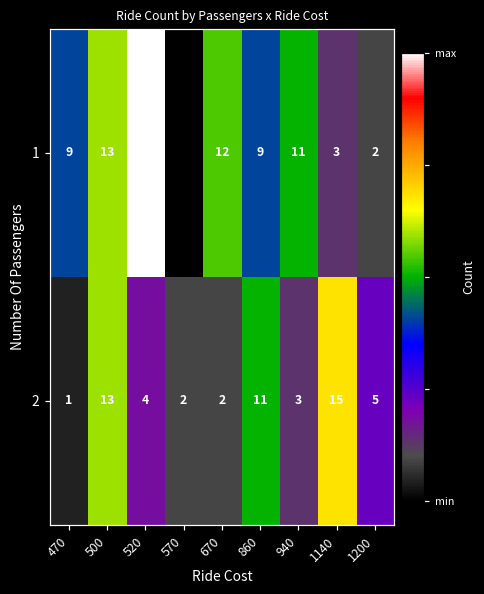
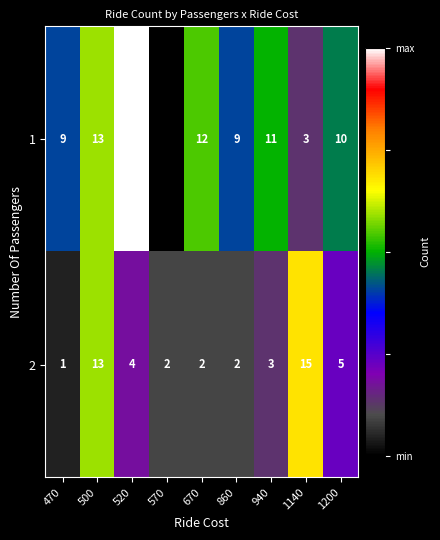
  {
    "1": {
      "470": 9,
      "500": 13,
      "670": 12,
      "860": 9,
      "940": 11,
      "1140": 3,
-     "1200": 2
+     "1200": 10
    },
    "2": {
      "470": 1,
      "500": 13,
      "520": 4,
      "570": 2,
      "670": 2,
-     "860": 11,
+     "860": 2,
      "940": 3,
      "1140": 15,
      "1200": 5
    }
  }
